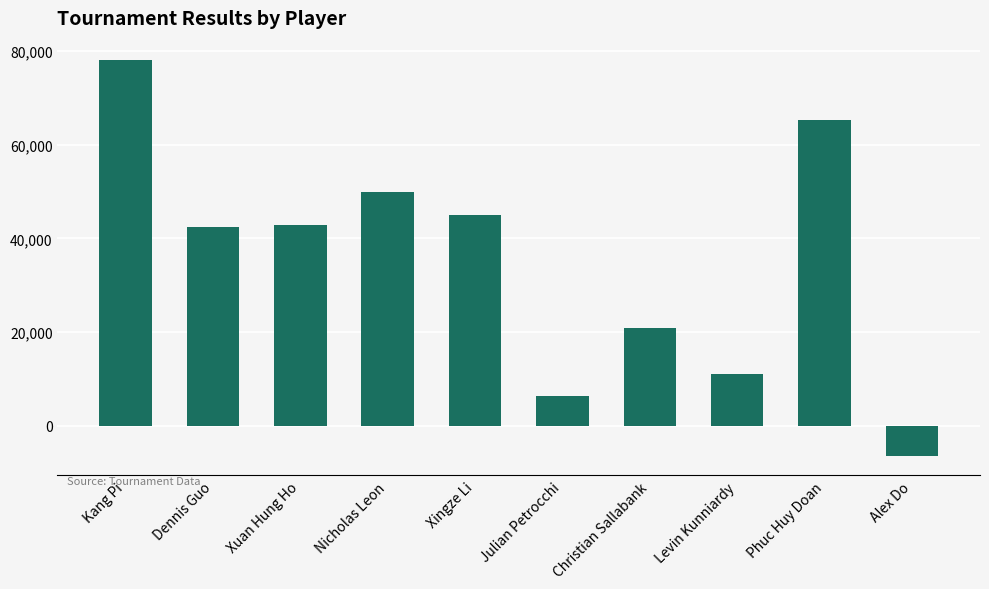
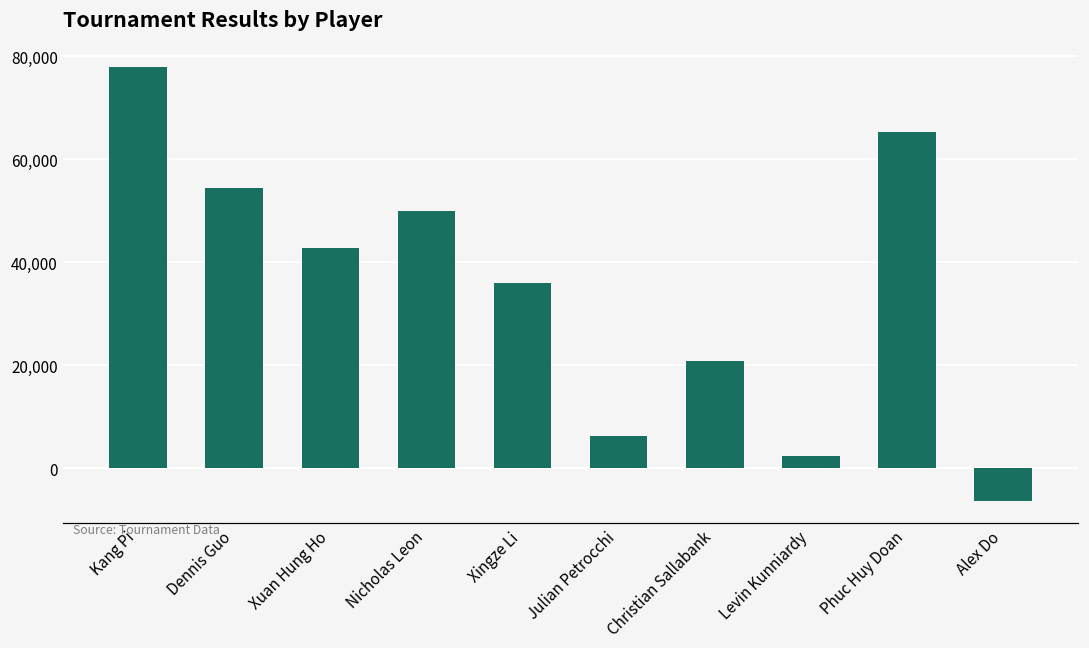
  {
    "Kang Pi": "78,000",
-   "Dennis Guo": "43,000",
+   "Dennis Guo": "54,000",
    "Xuan Hung Ho": "43,000",
    "Nicholas Leon": "50,000",
-   "Xingze Li": "45,000",
+   "Xingze Li": "36,000",
    "Julian Petrocchi": "6,000",
    "Christian Sallabank": "21,000",
-   "Levin Kunniardy": "11,000",
+   "Levin Kunniardy": "2,000",
    "Phuc Huy Doan": "65,000",
    "Alex Do": "-6,000"
  }
